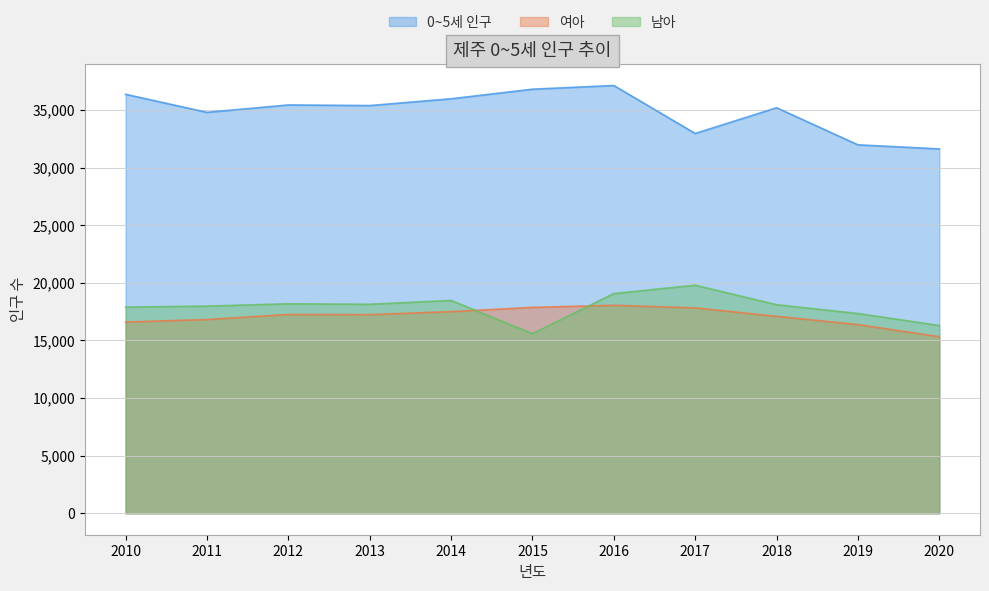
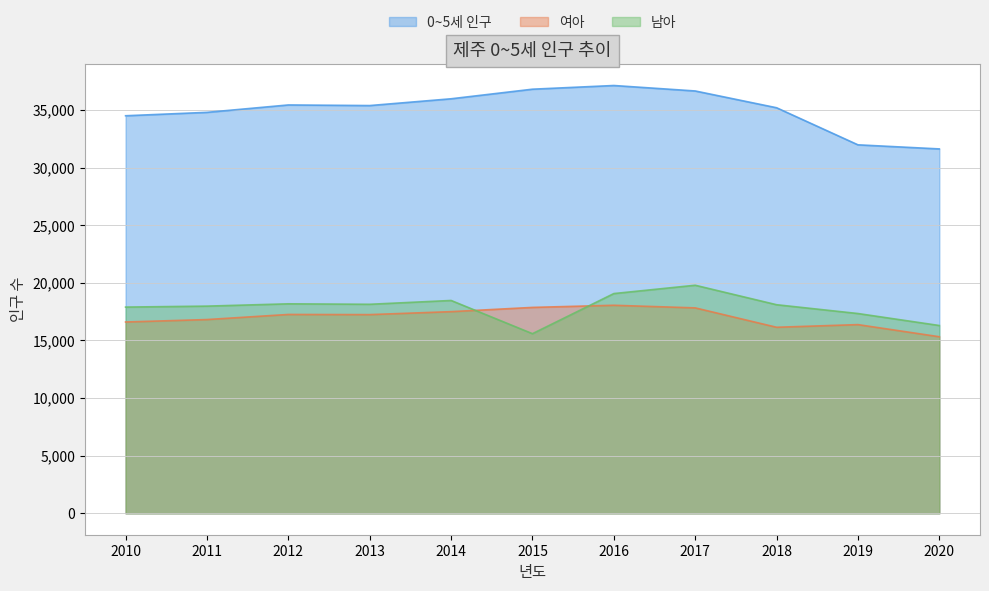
  {
    "0~5세 인구": {
-     "2010": "36,400",
+     "2010": "34,500",
      "2011": "34,800",
      "2012": "35,400",
      "2013": "35,400",
      "2014": "36,000",
      "2015": "36,800",
      "2016": "37,100",
-     "2017": "33,000",
+     "2017": "36,600",
      "2018": "35,200",
      "2019": "32,000",
      "2020": "31,600"
    },
    "여아": {
      "2010": "16,600",
      "2011": "16,800",
      "2012": "17,300",
      "2013": "17,200",
      "2014": "17,500",
      "2015": "17,900",
      "2016": "18,100",
      "2017": "17,800",
-     "2018": "17,100",
+     "2018": "16,100",
      "2019": "16,400",
      "2020": "15,300"
    },
    "남아": {
      "2010": "17,900",
      "2011": "18,000",
      "2012": "18,200",
      "2013": "18,100",
      "2014": "18,500",
      "2015": "15,600",
      "2016": "19,100",
      "2017": "19,800",
      "2018": "18,100",
      "2019": "17,300",
      "2020": "16,300"
    }
  }
